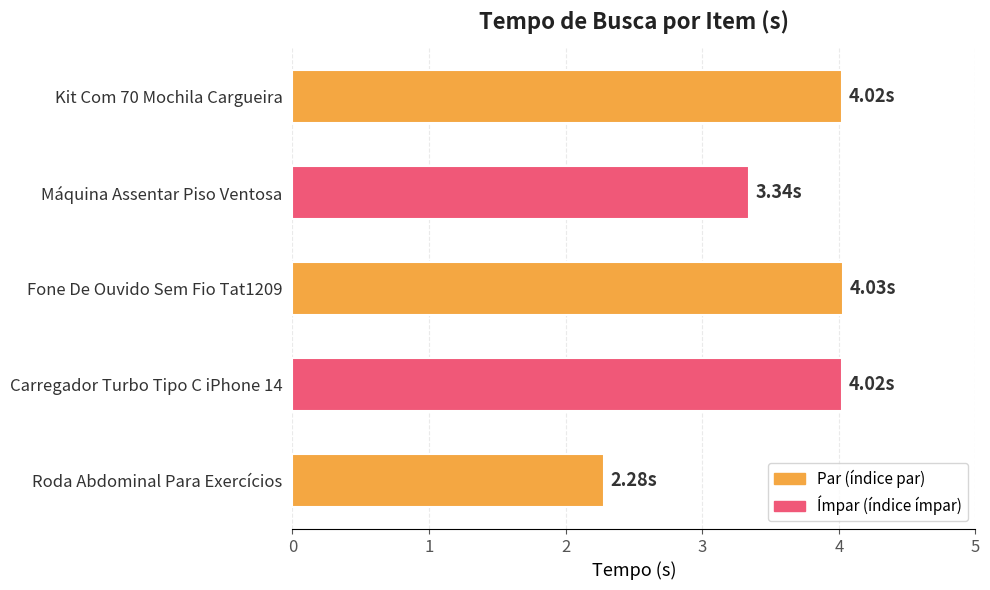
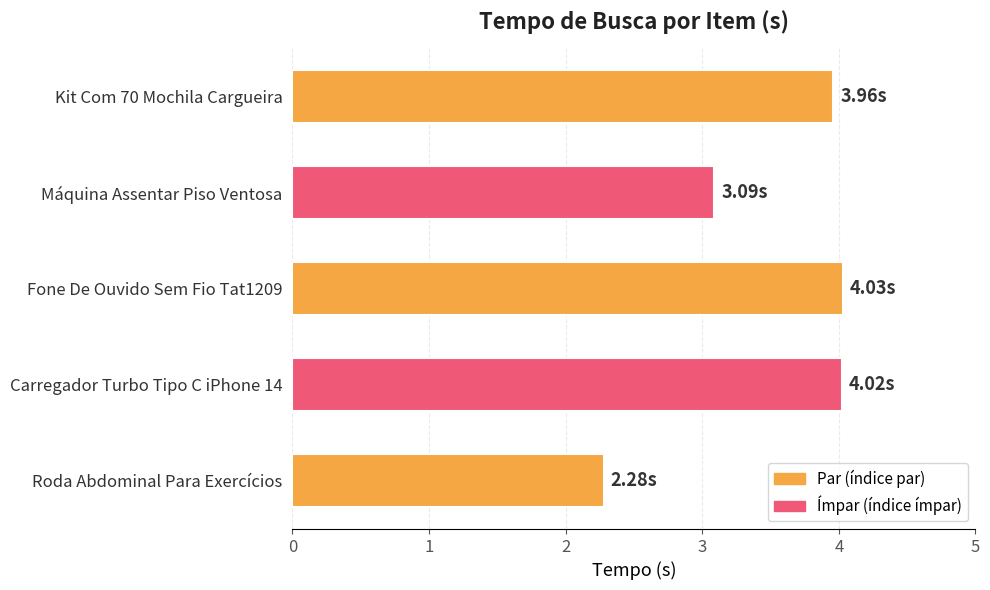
  {
-   "Kit Com 70 Mochila Cargueira": "4.02s",
-   "Máquina Assentar Piso Ventosa": "3.34s",
+   "Kit Com 70 Mochila Cargueira": "3.96s",
+   "Máquina Assentar Piso Ventosa": "3.09s",
    "Fone De Ouvido Sem Fio Tat1209": "4.03s",
    "Carregador Turbo Tipo C iPhone 14": "4.02s",
    "Roda Abdominal Para Exercícios": "2.28s"
  }
